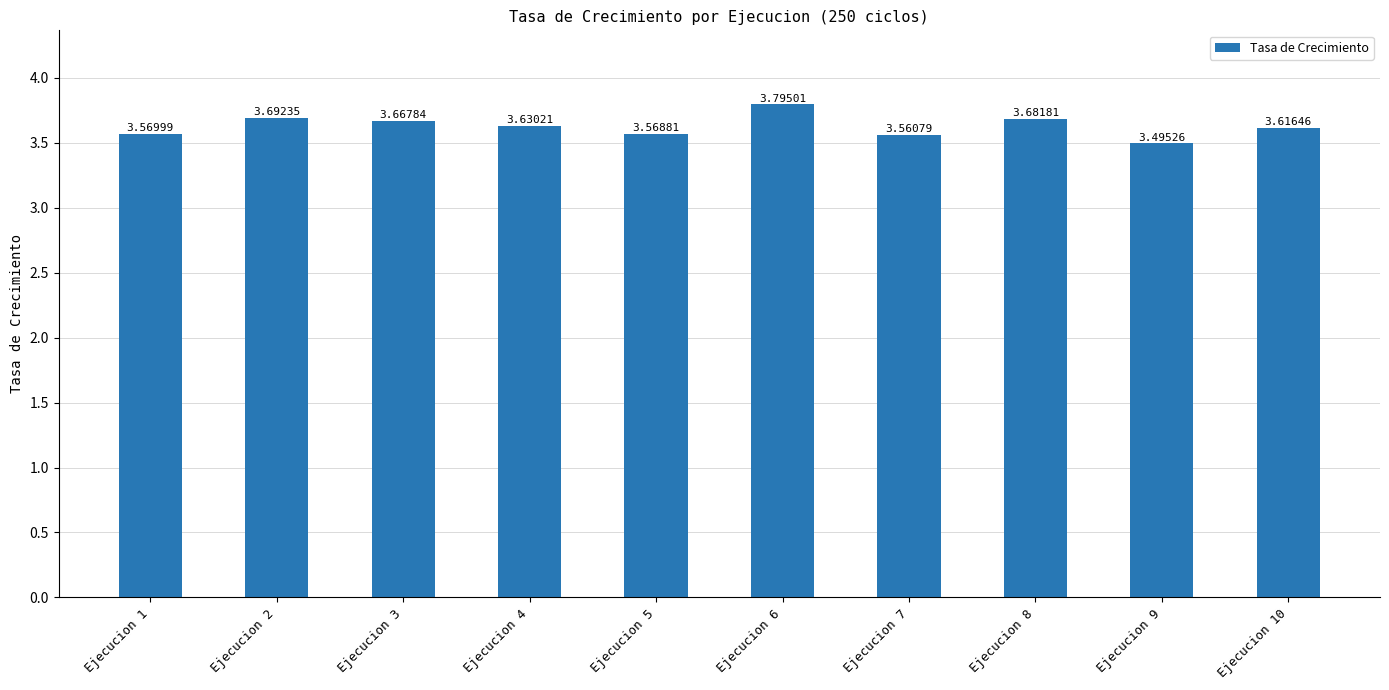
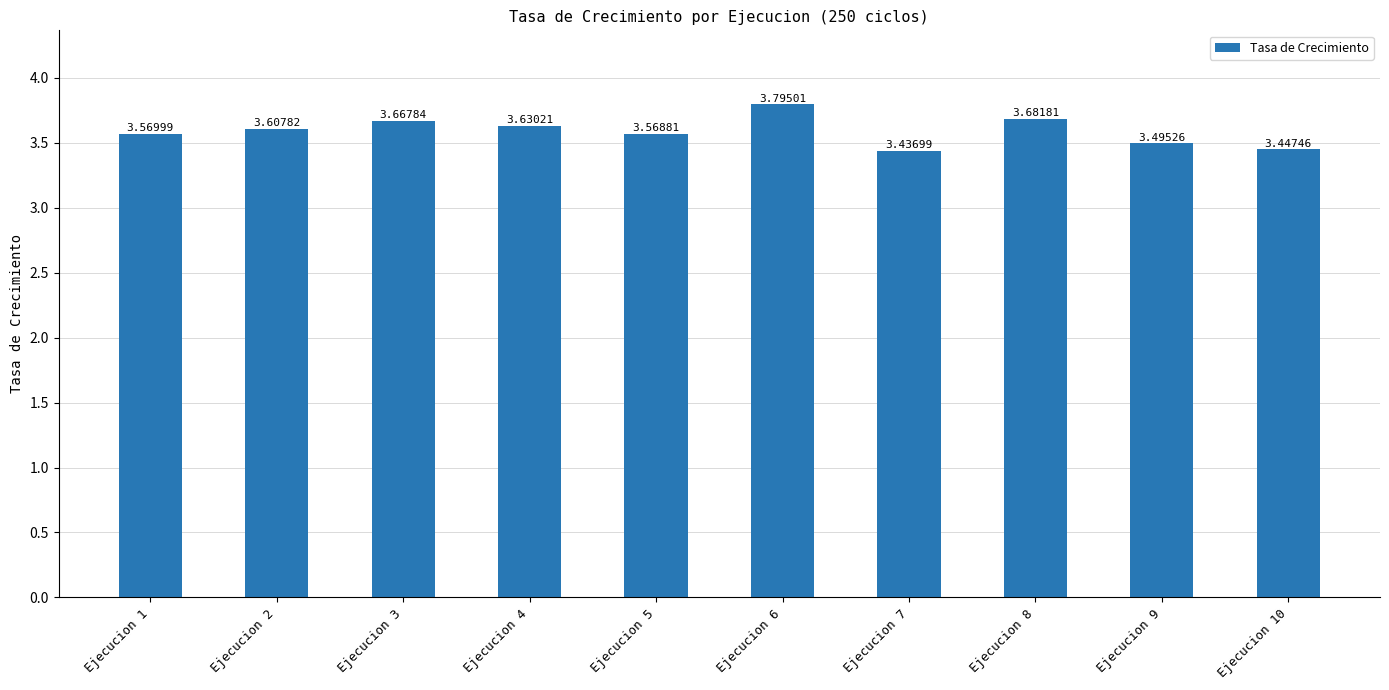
  {
    "Ejecucion 1": 3.56999,
-   "Ejecucion 2": 3.69235,
+   "Ejecucion 2": 3.60782,
    "Ejecucion 3": 3.66784,
    "Ejecucion 4": 3.63021,
    "Ejecucion 5": 3.56881,
    "Ejecucion 6": 3.79501,
-   "Ejecucion 7": 3.56079,
+   "Ejecucion 7": 3.43699,
    "Ejecucion 8": 3.68181,
    "Ejecucion 9": 3.49526,
-   "Ejecucion 10": 3.61646
+   "Ejecucion 10": 3.44746
  }
